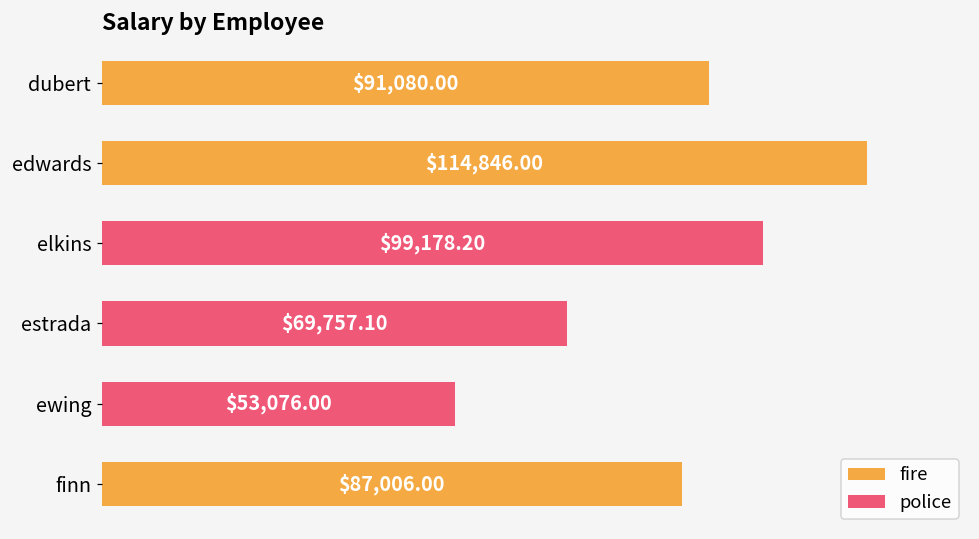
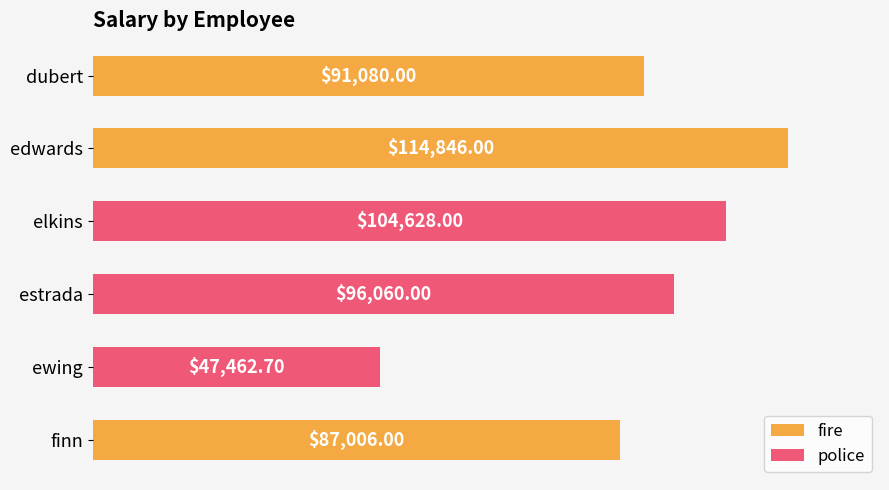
  {
    "dubert": "$91,080.00",
    "edwards": "$114,846.00",
-   "elkins": "$99,178.20",
-   "estrada": "$69,757.10",
-   "ewing": "$53,076.00",
+   "elkins": "$104,628.00",
+   "estrada": "$96,060.00",
+   "ewing": "$47,462.70",
    "finn": "$87,006.00"
  }
